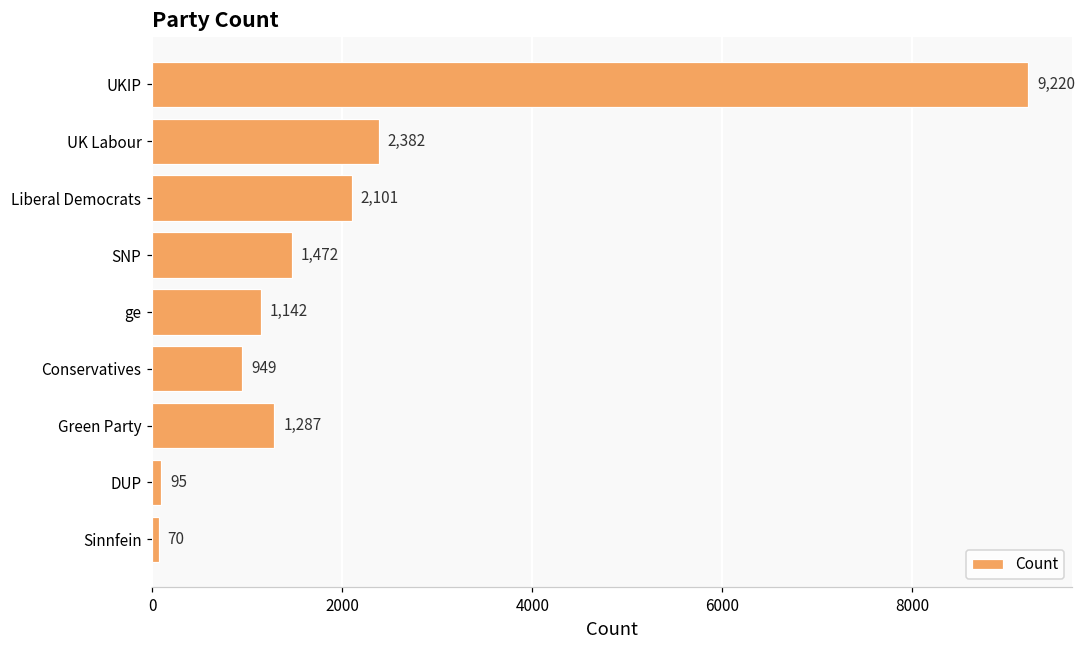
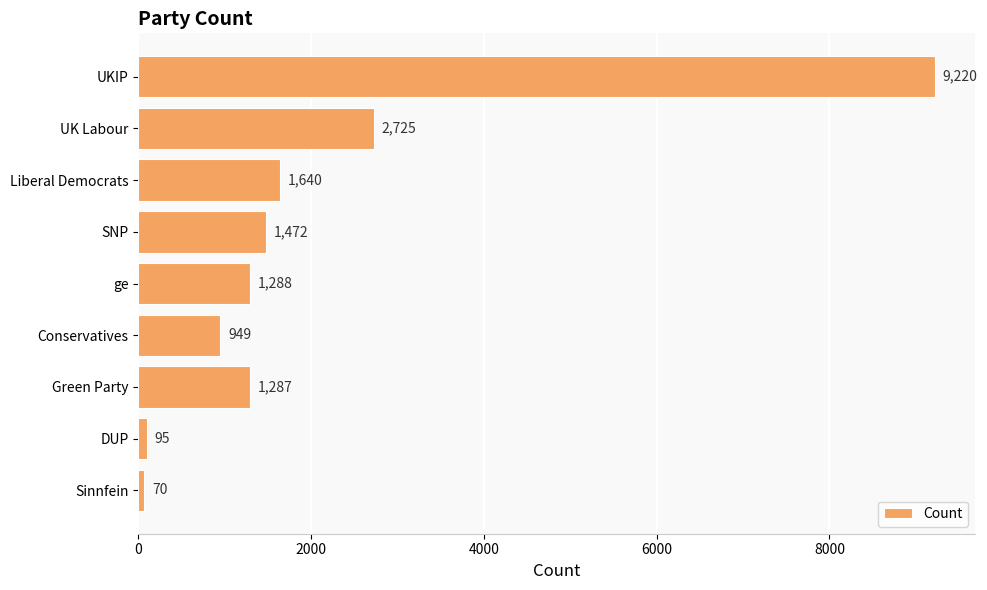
  {
    "UKIP": "9,220",
-   "UK Labour": "2,382",
-   "Liberal Democrats": "2,101",
+   "UK Labour": "2,725",
+   "Liberal Democrats": "1,640",
    "SNP": "1,472",
-   "ge": "1,142",
+   "ge": "1,288",
    "Conservatives": "949",
    "Green Party": "1,287",
    "DUP": "95",
    "Sinnfein": "70"
  }
